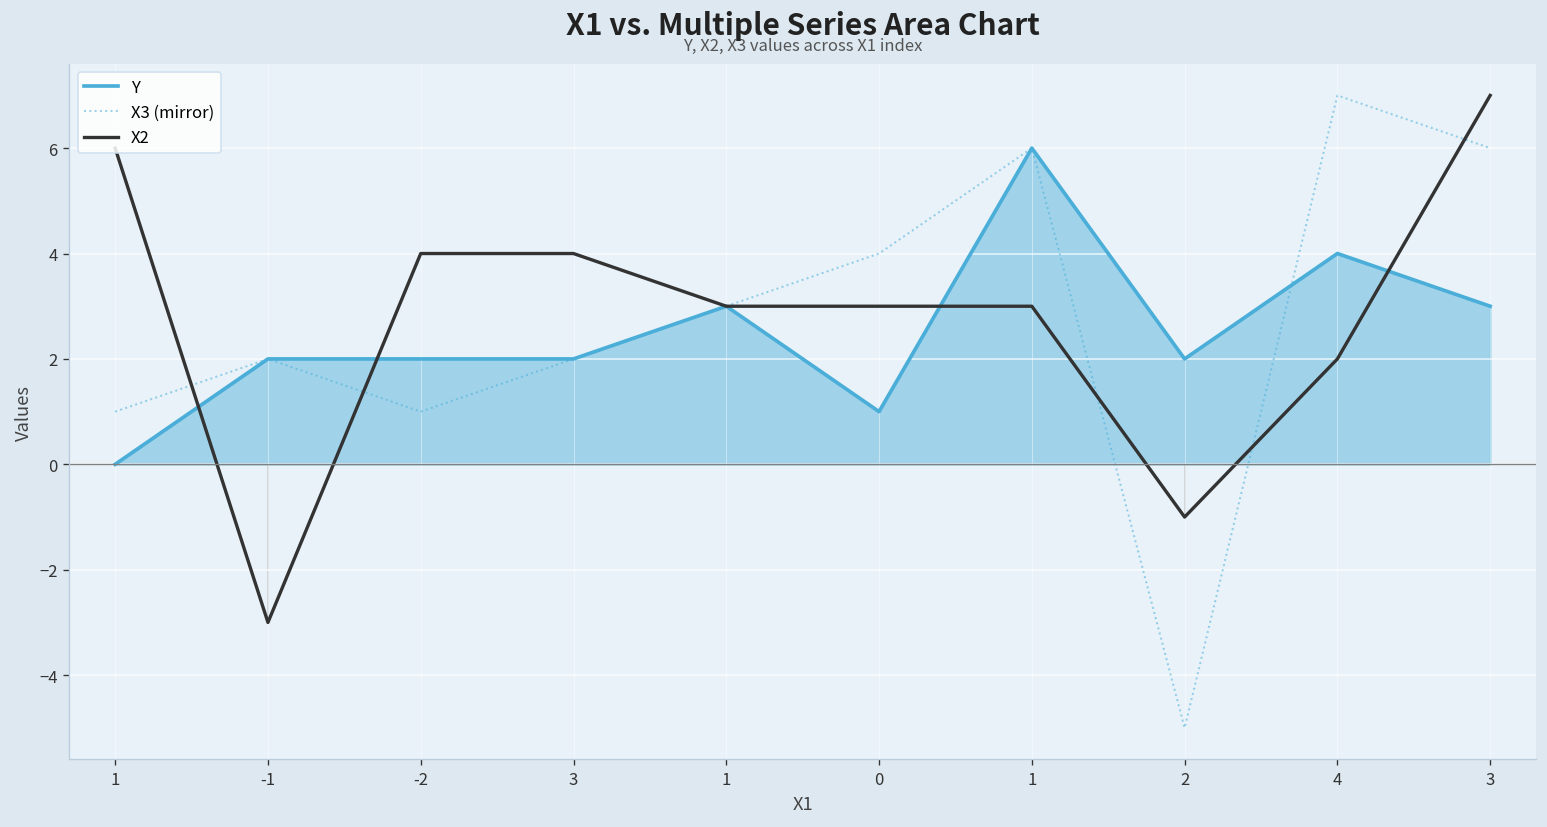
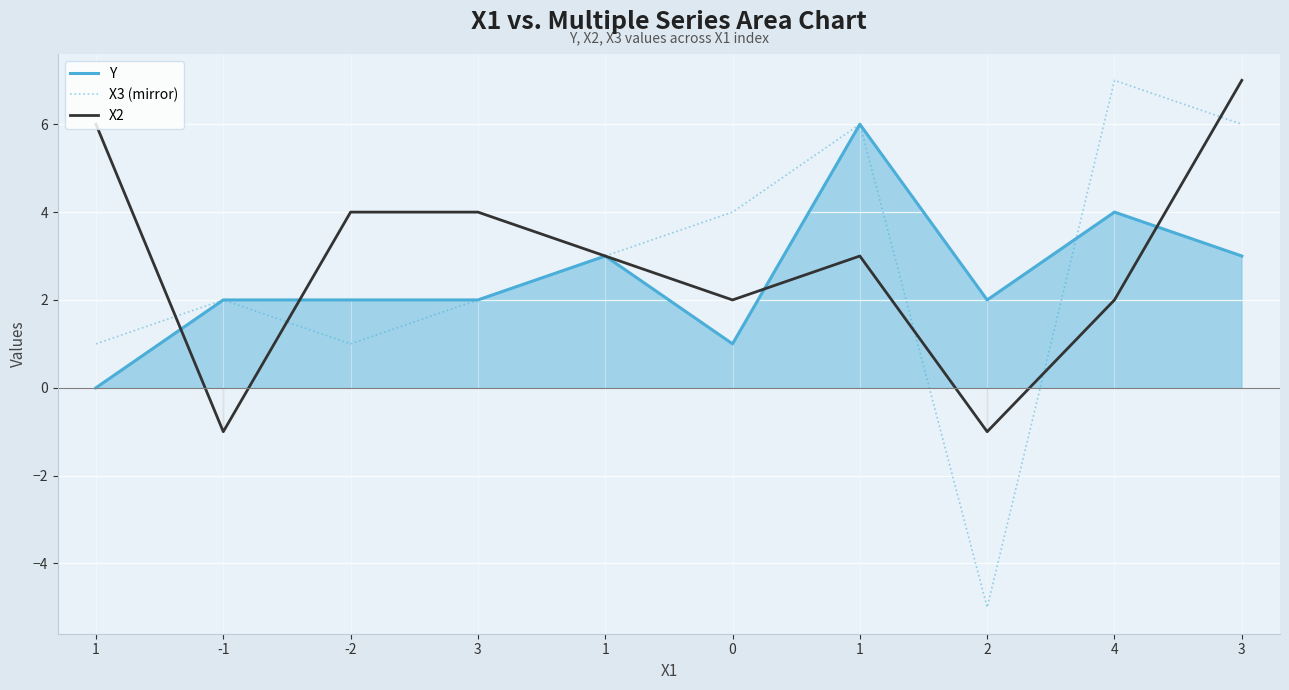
  {
    "X2": {
-     "-1": -3,
+     "-1": -1,
      "-2": 4,
-     "0": 3,
+     "0": 2,
      "2": -1,
      "4": 2
    }
  }
